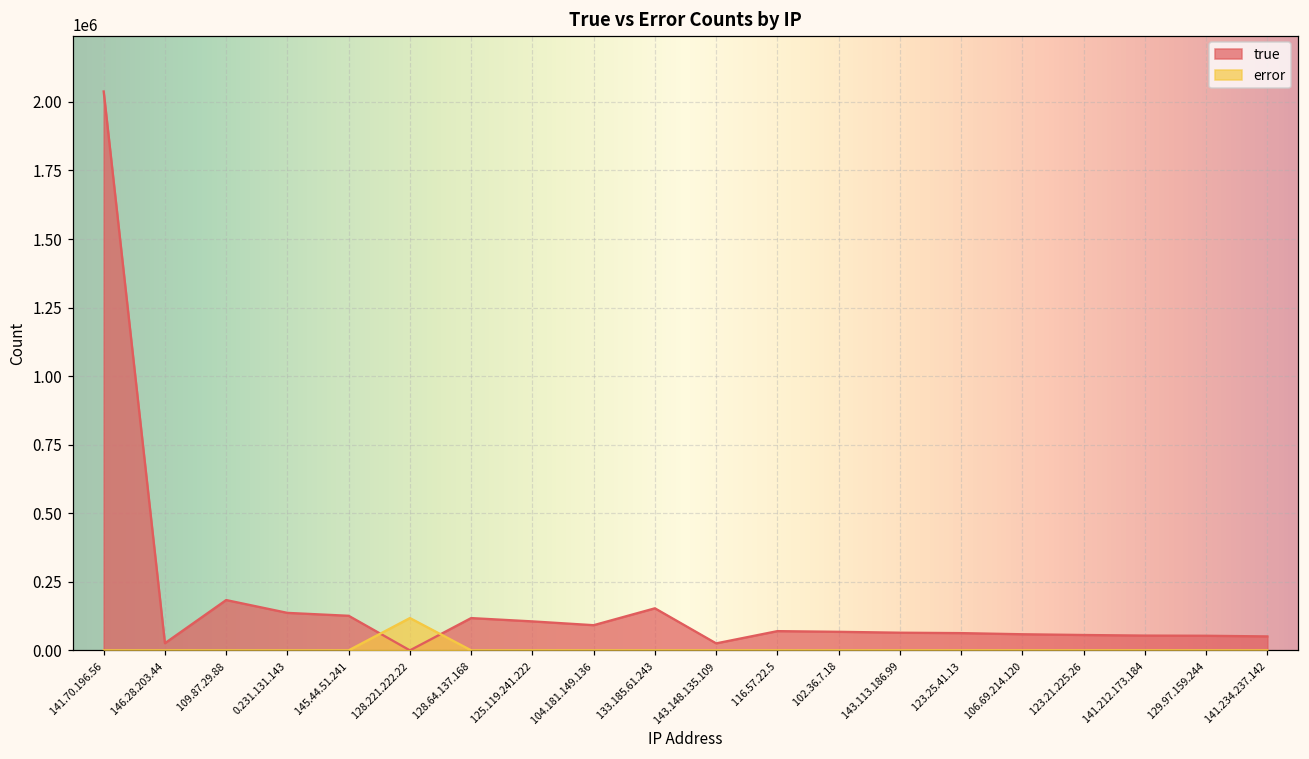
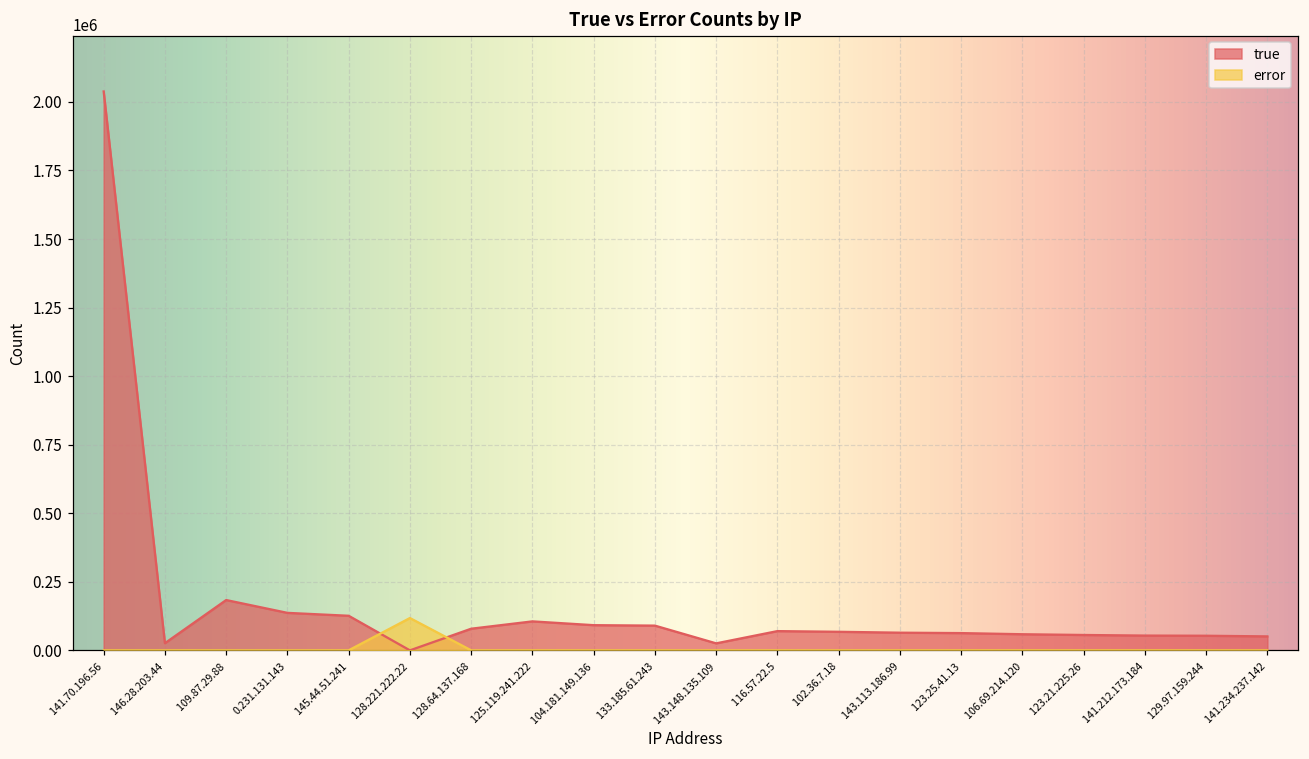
  {
    "true": {
      "141.70.196.56": 2040000,
      "146.28.203.44": 30000,
      "109.87.29.88": 180000,
      "0.231.131.143": 140000,
      "145.44.51.241": 130000,
      "128.221.222.22": 0,
-     "128.64.137.168": 120000,
+     "128.64.137.168": 80000,
      "125.119.241.222": 110000,
      "104.181.149.136": 90000,
-     "133.185.61.243": 150000,
+     "133.185.61.243": 90000,
      "143.148.135.109": 30000,
      "116.57.22.5": 70000,
      "102.36.7.18": 70000,
      "143.113.186.99": 60000,
      "123.25.41.13": 60000,
      "106.69.214.120": 60000,
      "123.21.225.26": 60000,
      "141.212.173.184": 50000,
      "129.97.159.244": 50000,
      "141.234.237.142": 50000
    },
    "error": {
      "141.70.196.56": 0,
      "146.28.203.44": 0,
      "109.87.29.88": 0,
      "0.231.131.143": 0,
      "145.44.51.241": 0,
      "128.221.222.22": 120000,
      "128.64.137.168": 0,
      "125.119.241.222": 0,
      "104.181.149.136": 0,
      "133.185.61.243": 0,
      "143.148.135.109": 0,
      "116.57.22.5": 0,
      "102.36.7.18": 0,
      "143.113.186.99": 0,
      "123.25.41.13": 0,
      "106.69.214.120": 0,
      "123.21.225.26": 0,
      "141.212.173.184": 0,
      "129.97.159.244": 0,
      "141.234.237.142": 0
    }
  }
